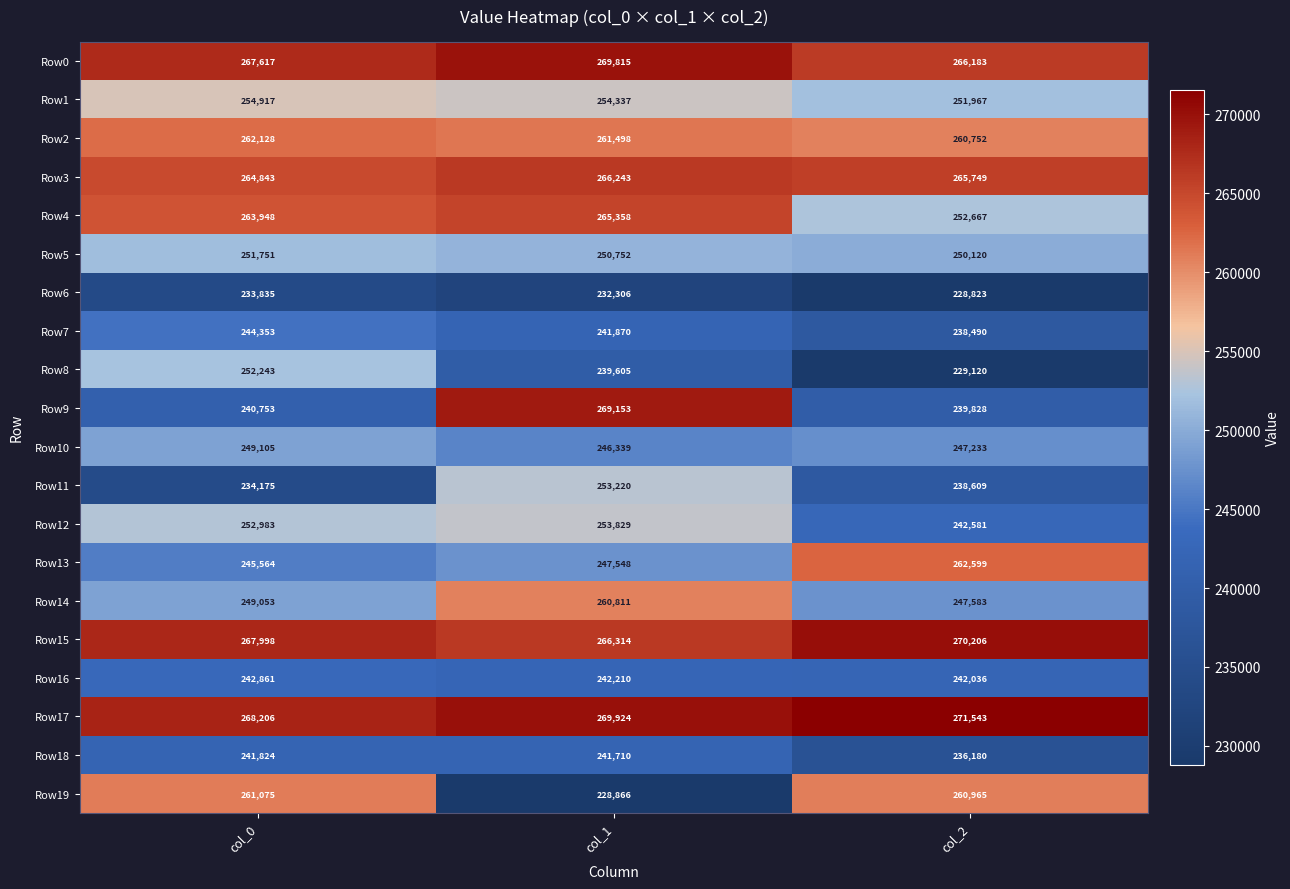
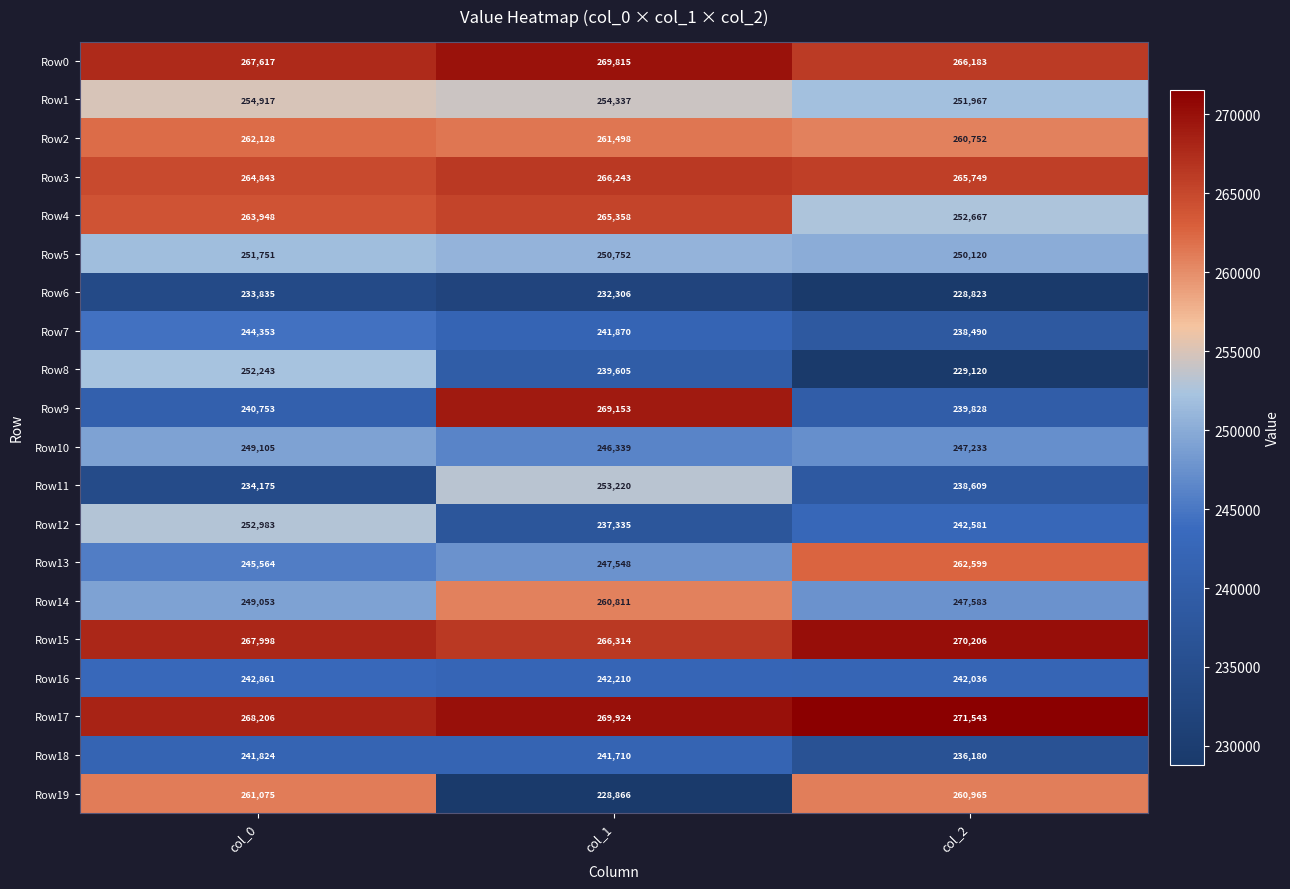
  {
    "Row0": {
      "col_0": "267,617",
      "col_1": "269,815",
      "col_2": "266,183"
    },
    "Row1": {
      "col_0": "254,917",
      "col_1": "254,337",
      "col_2": "251,967"
    },
    "Row2": {
      "col_0": "262,128",
      "col_1": "261,498",
      "col_2": "260,752"
    },
    "Row3": {
      "col_0": "264,843",
      "col_1": "266,243",
      "col_2": "265,749"
    },
    "Row4": {
      "col_0": "263,948",
      "col_1": "265,358",
      "col_2": "252,667"
    },
    "Row5": {
      "col_0": "251,751",
      "col_1": "250,752",
      "col_2": "250,120"
    },
    "Row6": {
      "col_0": "233,835",
      "col_1": "232,306",
      "col_2": "228,823"
    },
    "Row7": {
      "col_0": "244,353",
      "col_1": "241,870",
      "col_2": "238,490"
    },
    "Row8": {
      "col_0": "252,243",
      "col_1": "239,605",
      "col_2": "229,120"
    },
    "Row9": {
      "col_0": "240,753",
      "col_1": "269,153",
      "col_2": "239,828"
    },
    "Row10": {
      "col_0": "249,105",
      "col_1": "246,339",
      "col_2": "247,233"
    },
    "Row11": {
      "col_0": "234,175",
      "col_1": "253,220",
      "col_2": "238,609"
    },
    "Row12": {
      "col_0": "252,983",
-     "col_1": "253,829",
+     "col_1": "237,335",
      "col_2": "242,581"
    },
    "Row13": {
      "col_0": "245,564",
      "col_1": "247,548",
      "col_2": "262,599"
    },
    "Row14": {
      "col_0": "249,053",
      "col_1": "260,811",
      "col_2": "247,583"
    },
    "Row15": {
      "col_0": "267,998",
      "col_1": "266,314",
      "col_2": "270,206"
    },
    "Row16": {
      "col_0": "242,861",
      "col_1": "242,210",
      "col_2": "242,036"
    },
    "Row17": {
      "col_0": "268,206",
      "col_1": "269,924",
      "col_2": "271,543"
    },
    "Row18": {
      "col_0": "241,824",
      "col_1": "241,710",
      "col_2": "236,180"
    },
    "Row19": {
      "col_0": "261,075",
      "col_1": "228,866",
      "col_2": "260,965"
    }
  }
